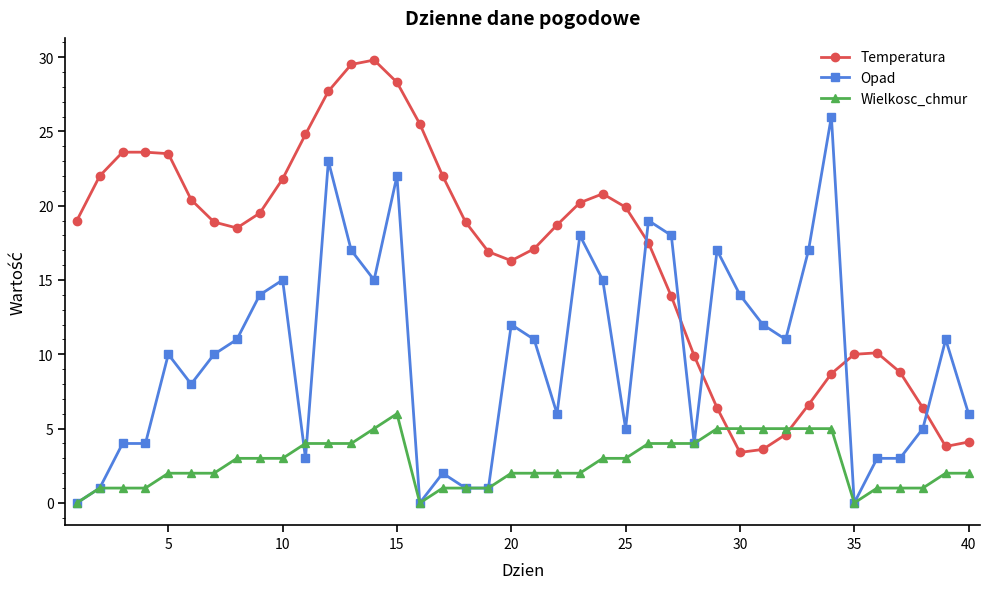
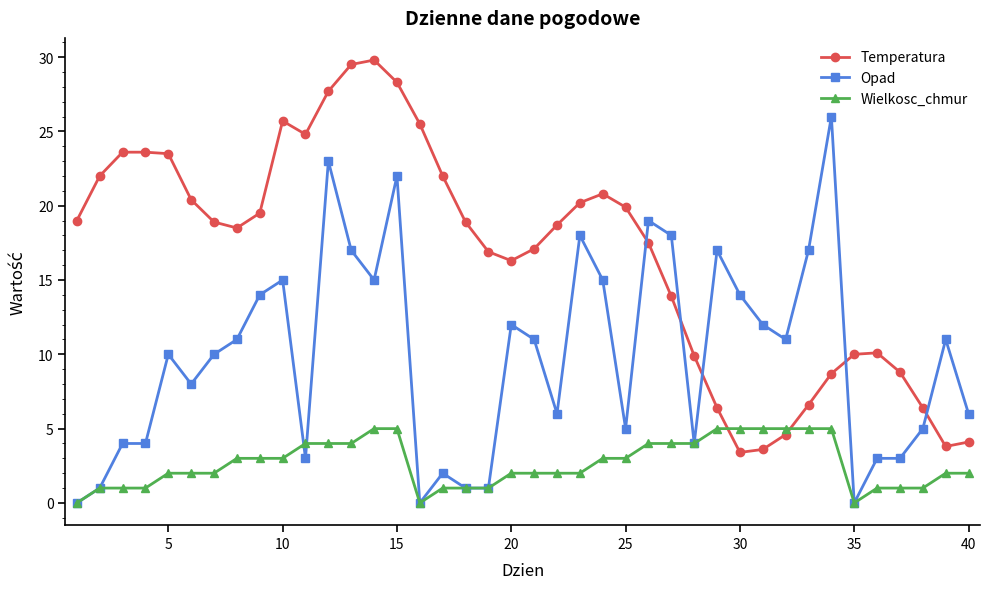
  {
    "Temperatura": {
      "5": 23.5,
-     "10": 21.8,
+     "10": 25.7,
      "15": 28.3,
      "20": 16.3,
      "25": 19.9,
      "30": 3.4,
      "35": 10.0,
      "40": 4.1
    },
    "Opad": {
      "5": 10.0,
      "10": 15.0,
      "15": 22.0,
      "20": 12.0,
      "25": 5.0,
      "30": 14.0,
      "40": 6.0
    },
    "Wielkosc_chmur": {
      "5": 2,
      "10": 3,
-     "15": 6,
+     "15": 5,
      "20": 2,
      "25": 3,
      "30": 5,
      "40": 2
    }
  }
